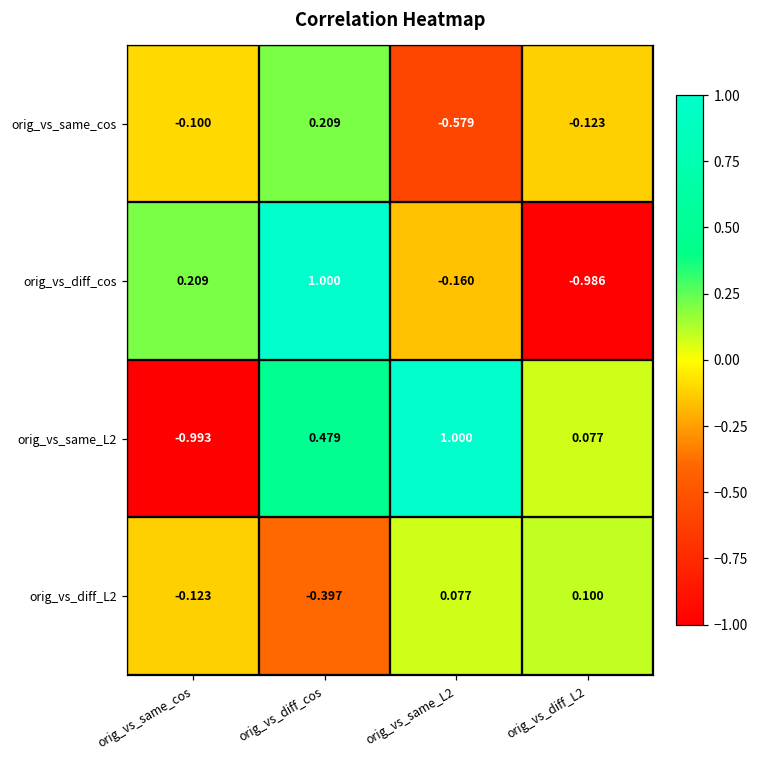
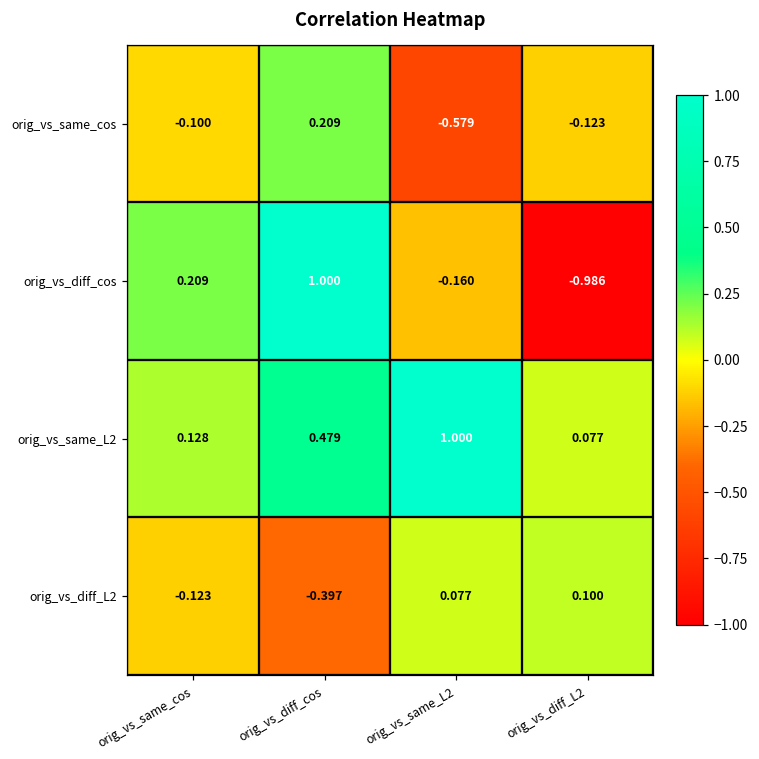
  {
    "orig_vs_same_cos": {
      "orig_vs_same_cos": -0.100,
      "orig_vs_diff_cos": 0.209,
      "orig_vs_same_L2": -0.579,
      "orig_vs_diff_L2": -0.123
    },
    "orig_vs_diff_cos": {
      "orig_vs_same_cos": 0.209,
      "orig_vs_diff_cos": 1.000,
      "orig_vs_same_L2": -0.160,
      "orig_vs_diff_L2": -0.986
    },
    "orig_vs_same_L2": {
-     "orig_vs_same_cos": -0.993,
+     "orig_vs_same_cos": 0.128,
      "orig_vs_diff_cos": 0.479,
      "orig_vs_same_L2": 1.000,
      "orig_vs_diff_L2": 0.077
    },
    "orig_vs_diff_L2": {
      "orig_vs_same_cos": -0.123,
      "orig_vs_diff_cos": -0.397,
      "orig_vs_same_L2": 0.077,
      "orig_vs_diff_L2": 0.100
    }
  }
